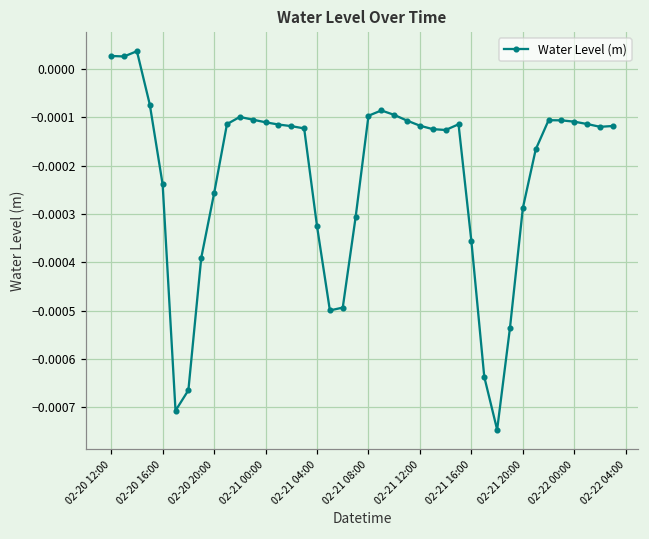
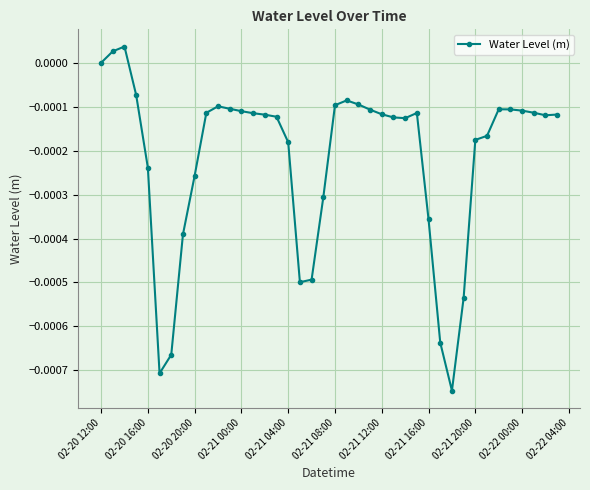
  {
-   "02-20 12:00": 0.00003,
+   "02-20 12:00": 0.00000,
    "02-20 16:00": -0.00024,
    "02-20 20:00": -0.00026,
    "02-21 00:00": -0.00011,
-   "02-21 04:00": -0.00033,
+   "02-21 04:00": -0.00018,
    "02-21 08:00": -0.00010,
    "02-21 12:00": -0.00012,
    "02-21 16:00": -0.00036,
-   "02-21 20:00": -0.00029,
+   "02-21 20:00": -0.00018,
    "02-22 00:00": -0.00011
  }
